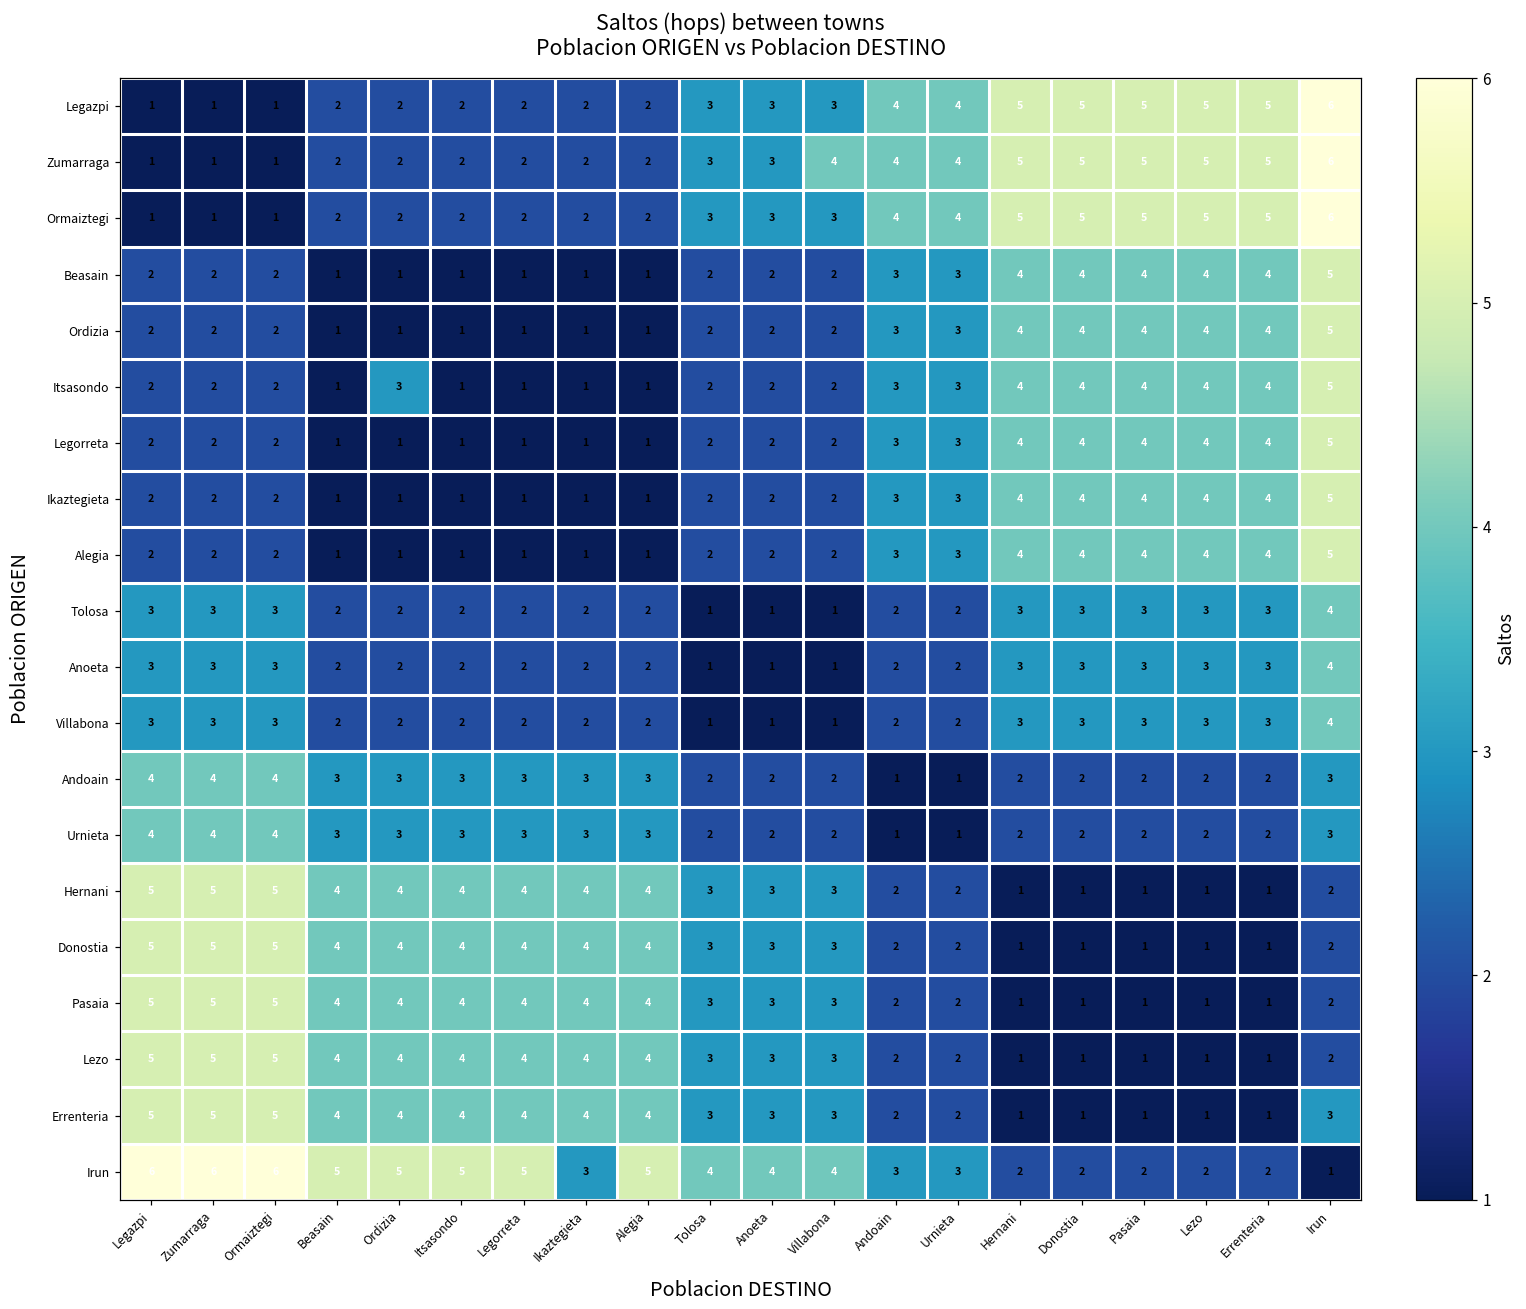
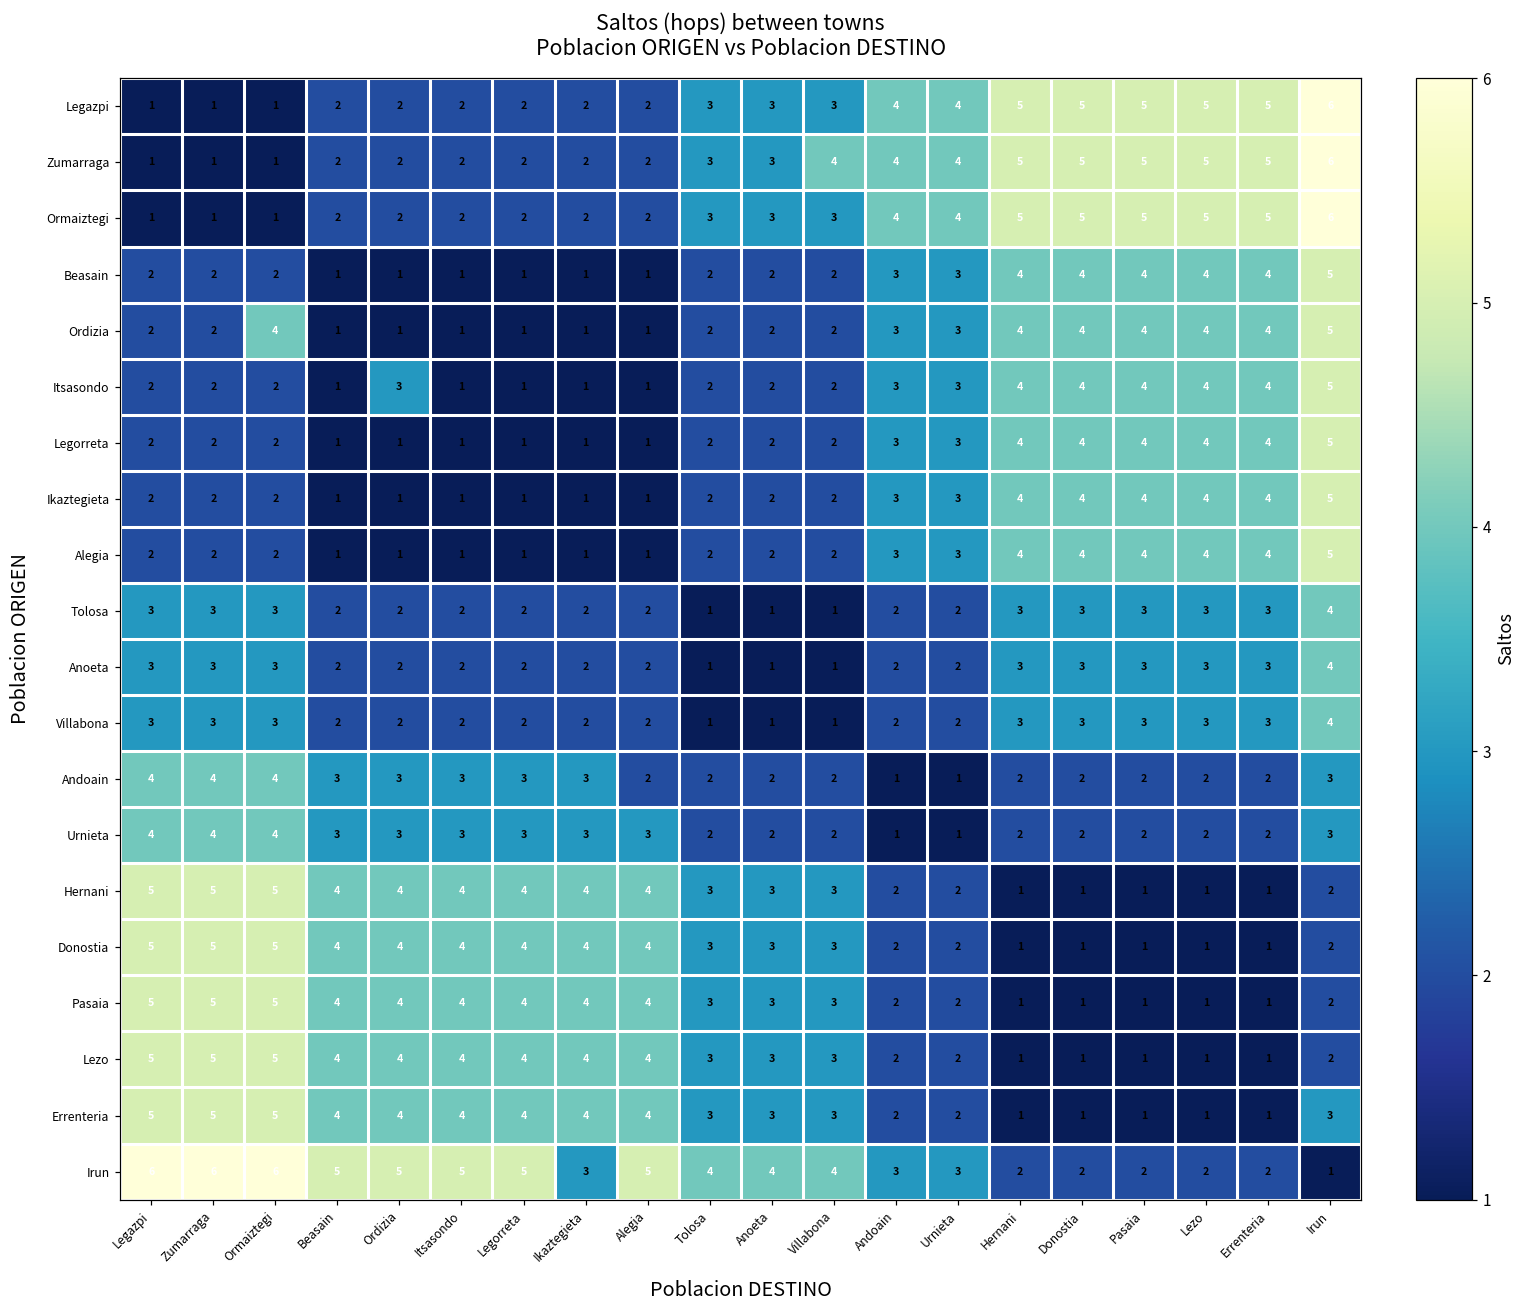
  {
    "Ordizia": {
      "Legazpi": 2,
      "Zumarraga": 2,
-     "Ormaiztegi": 2,
+     "Ormaiztegi": 4,
      "Beasain": 1,
      "Ordizia": 1,
      "Itsasondo": 1,
      "Legorreta": 1,
      "Ikaztegieta": 1,
      "Alegia": 1,
      "Tolosa": 2,
      "Anoeta": 2,
      "Villabona": 2,
      "Andoain": 3,
      "Urnieta": 3,
      "Hernani": 4,
      "Donostia": 4,
      "Pasaia": 4,
      "Lezo": 4,
      "Errenteria": 4,
      "Irun": 5
    },
    "Andoain": {
      "Legazpi": 4,
      "Zumarraga": 4,
      "Ormaiztegi": 4,
      "Beasain": 3,
      "Ordizia": 3,
      "Itsasondo": 3,
      "Legorreta": 3,
      "Ikaztegieta": 3,
-     "Alegia": 3,
+     "Alegia": 2,
      "Tolosa": 2,
      "Anoeta": 2,
      "Villabona": 2,
      "Andoain": 1,
      "Urnieta": 1,
      "Hernani": 2,
      "Donostia": 2,
      "Pasaia": 2,
      "Lezo": 2,
      "Errenteria": 2,
      "Irun": 3
    }
  }
